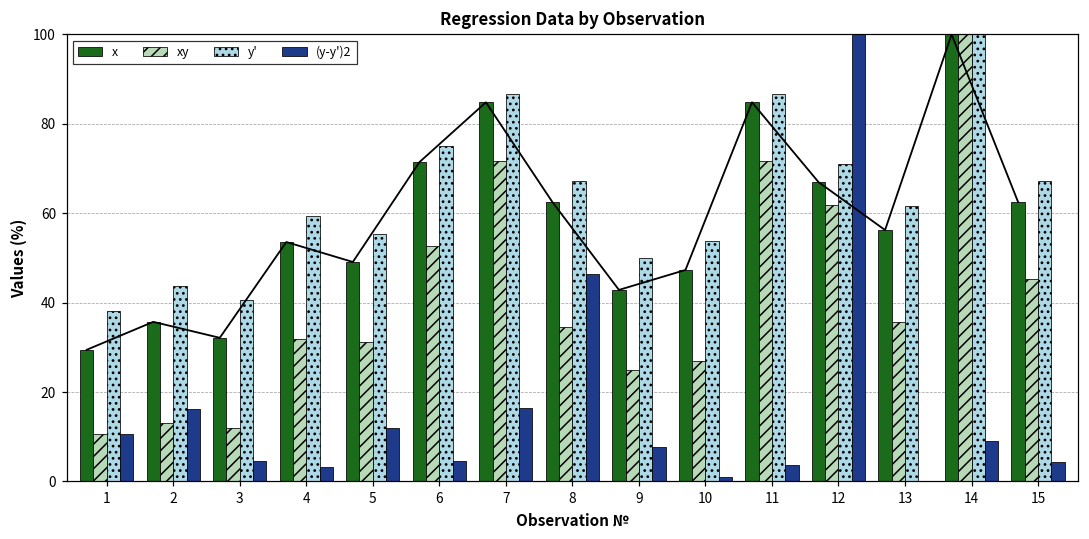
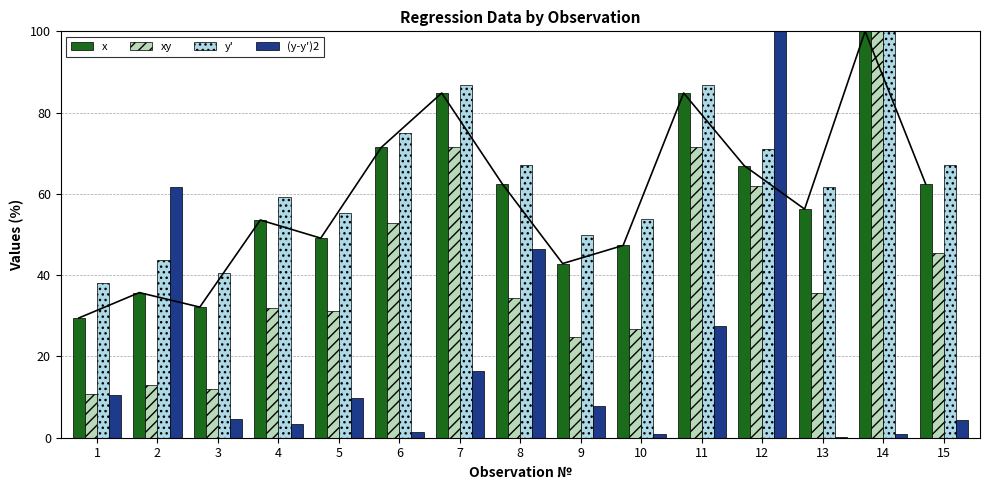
  {
    "x": {
      "1": 29,
      "2": 36,
      "3": 32,
      "4": 54,
      "5": 49,
      "6": 71,
      "7": 85,
      "8": 63,
      "9": 43,
      "10": 47,
      "11": 85,
      "12": 67,
      "13": 56,
      "14": 100,
      "15": 63
    },
    "(y-y')2": {
      "1": 11,
-     "2": 16,
+     "2": 62,
      "3": 5,
      "4": 3,
-     "5": 12,
-     "6": 5,
+     "5": 10,
+     "6": 1,
      "7": 16,
      "8": 47,
      "9": 8,
      "10": 1,
-     "11": 4,
+     "11": 27,
      "12": 100,
-     "14": 9,
+     "14": 1,
      "15": 4
    }
  }
